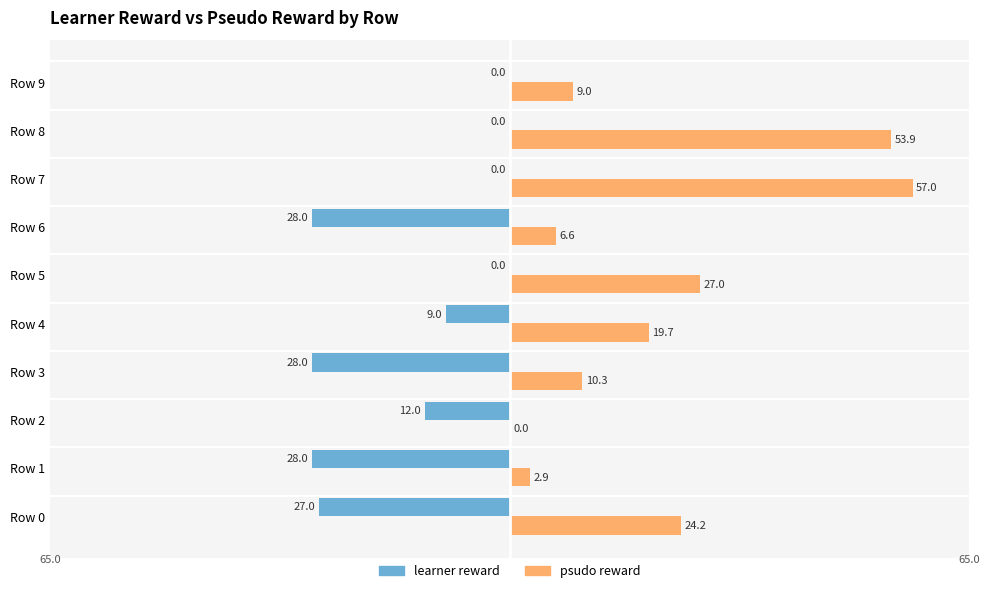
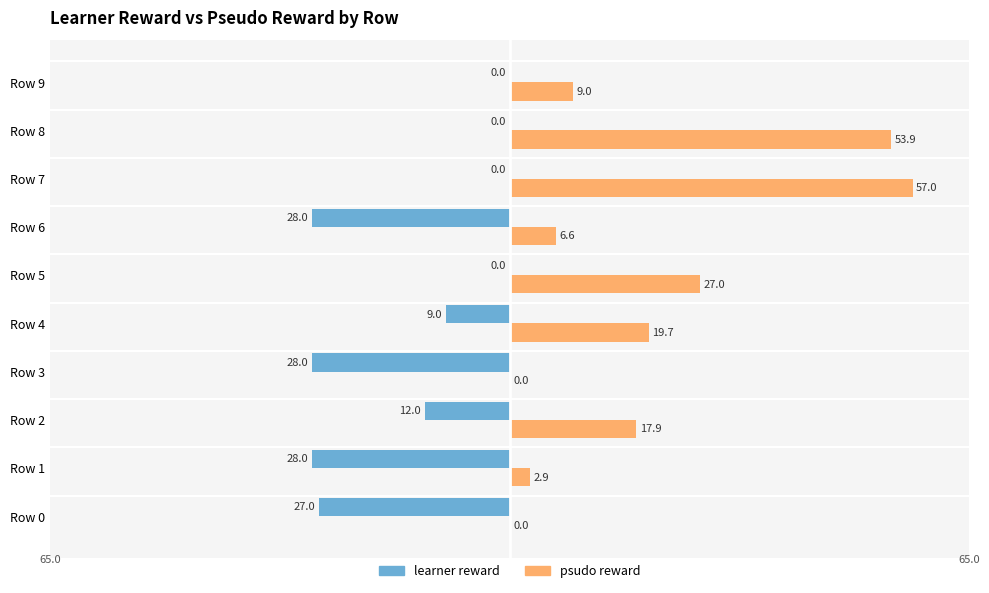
  {
    "learner reward": {
      "Row 9": 0.0,
      "Row 8": 0.0,
      "Row 7": 0.0,
      "Row 5": 0.0
    },
    "psudo reward": {
      "Row 9": 9.0,
      "Row 8": 53.9,
      "Row 7": 57.0,
      "Row 6": 6.6,
      "Row 5": 27.0,
      "Row 4": 19.7,
-     "Row 3": 10.3,
-     "Row 2": 0.0,
+     "Row 3": 0.0,
+     "Row 2": 17.9,
      "Row 1": 2.9,
-     "Row 0": 24.2
+     "Row 0": 0.0
    }
  }
